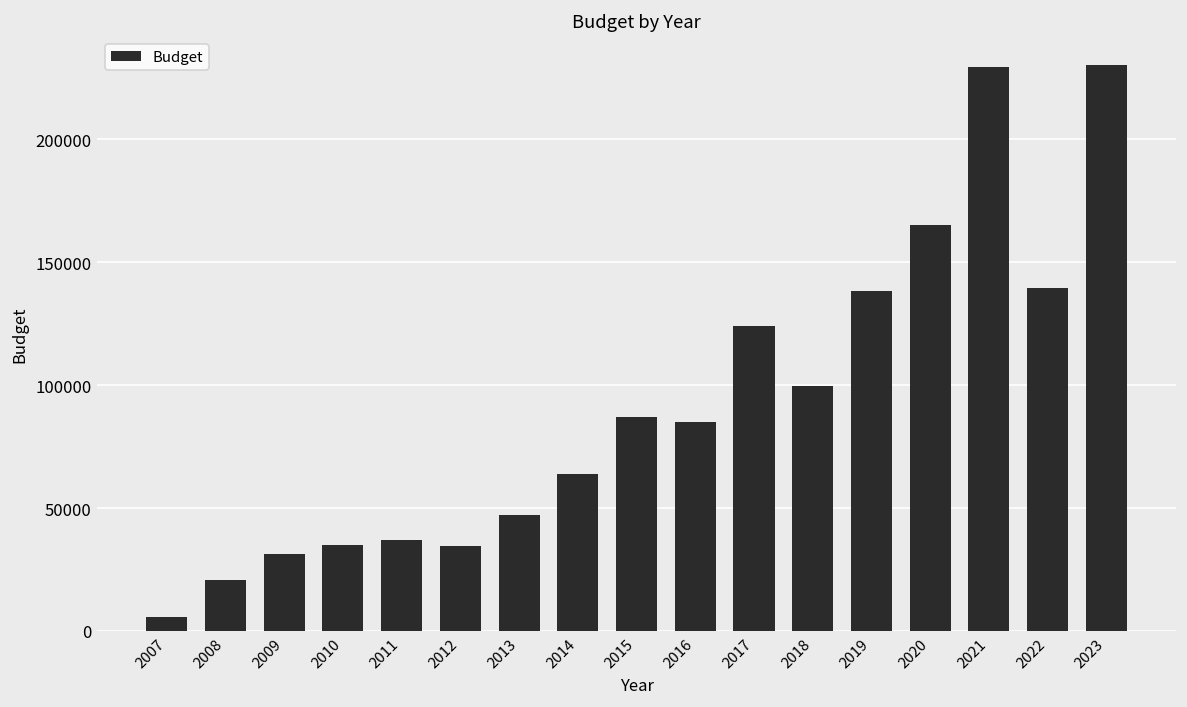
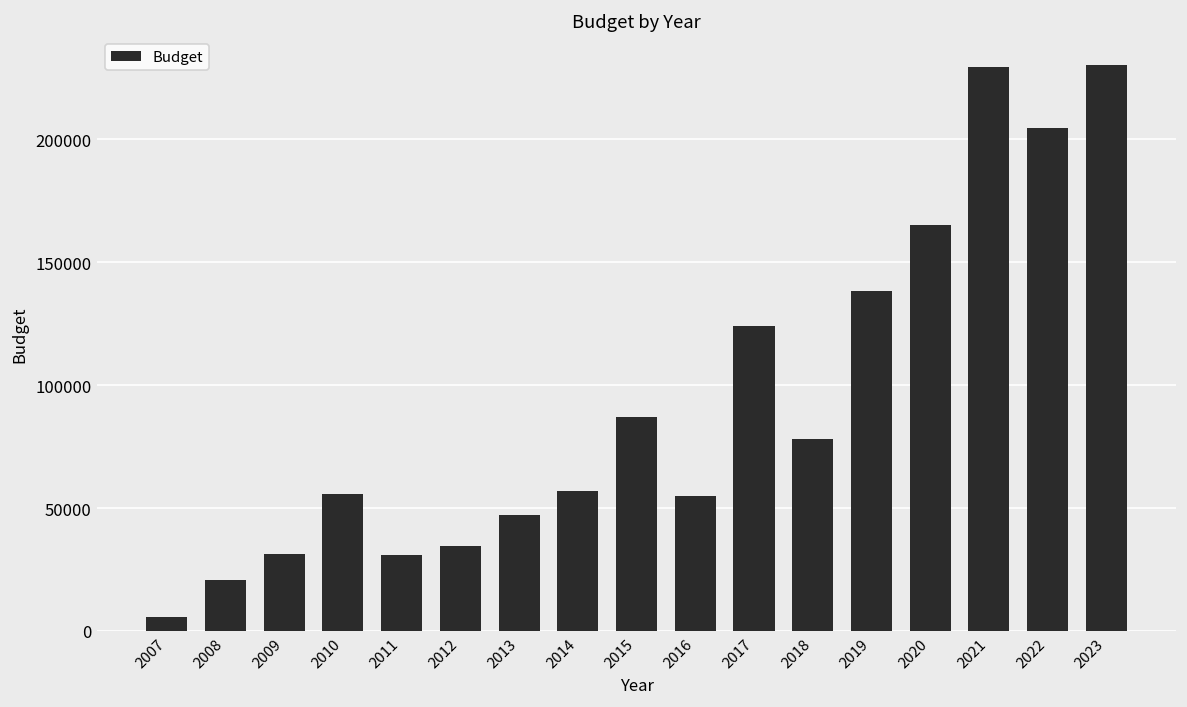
  {
    "2007": 6000,
    "2008": 21000,
    "2009": 31000,
-   "2010": 35000,
-   "2011": 37000,
+   "2010": 56000,
+   "2011": 31000,
    "2012": 34000,
    "2013": 47000,
-   "2014": 64000,
+   "2014": 57000,
    "2015": 87000,
-   "2016": 85000,
+   "2016": 55000,
    "2017": 124000,
-   "2018": 100000,
+   "2018": 78000,
    "2019": 138000,
    "2020": 165000,
    "2021": 229000,
-   "2022": 140000,
+   "2022": 205000,
    "2023": 230000
  }
